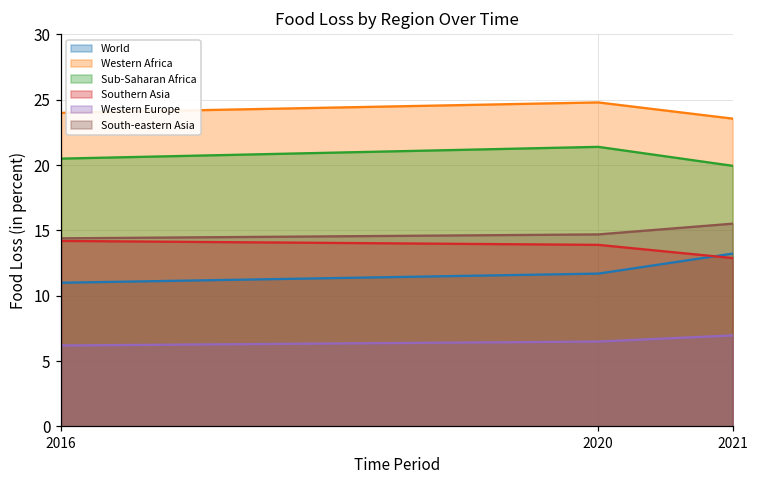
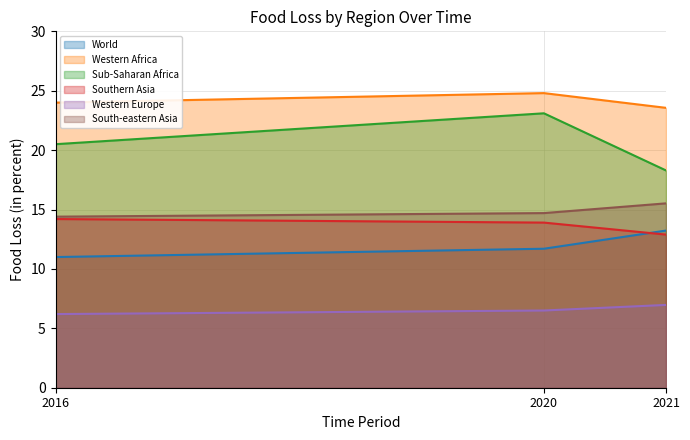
  {
    "World": {
      "2016": 11.0,
      "2020": 11.7,
      "2021": 13.2
    },
    "Sub-Saharan Africa": {
      "2016": 20.5,
-     "2020": 21.4,
-     "2021": 20.0
+     "2020": 23.1,
+     "2021": 18.3
    },
    "Western Europe": {
      "2016": 6.2,
      "2020": 6.5,
      "2021": 7.0
    }
  }
